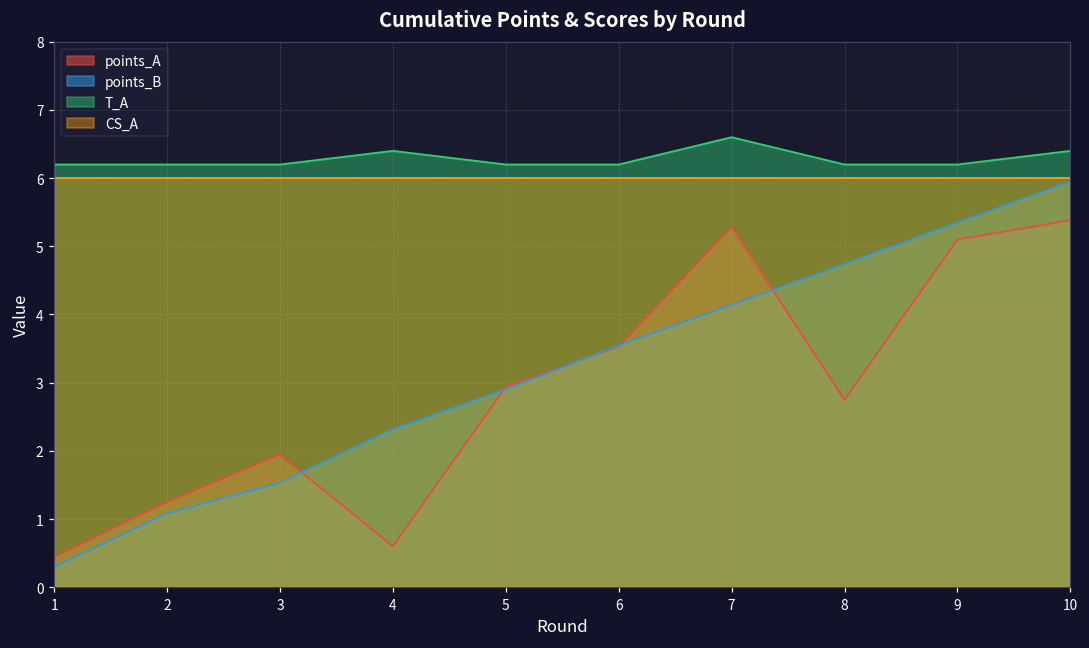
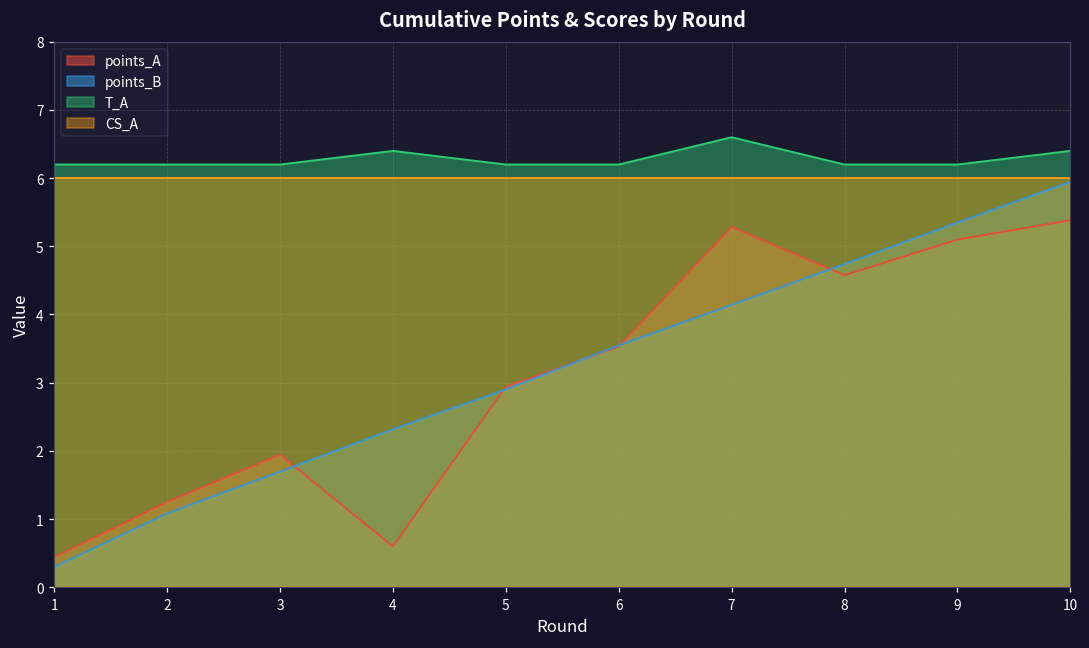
  {
    "points_A": {
      "1": 0.4,
      "2": 1.2,
      "3": 1.9,
      "4": 0.6,
      "7": 5.3,
-     "8": 2.7,
+     "8": 4.6,
      "9": 5.1,
      "10": 5.4
    },
    "points_B": {
      "1": 0.3,
      "2": 1.1,
-     "3": 1.5,
+     "3": 1.7,
      "4": 2.3,
      "7": 4.1,
      "8": 4.7,
      "9": 5.3,
      "10": 5.9
    },
    "T_A": {
      "1": 6.2,
      "2": 6.2,
      "3": 6.2,
      "4": 6.4,
      "5": 6.2,
      "6": 6.2,
      "7": 6.6,
      "8": 6.2,
      "9": 6.2,
      "10": 6.4
    },
    "CS_A": {
      "1": 6.0,
      "2": 6.0,
      "3": 6.0,
      "4": 6.0,
      "5": 6.0,
      "6": 6.0,
      "7": 6.0,
      "8": 6.0,
      "9": 6.0,
      "10": 6.0
    }
  }
